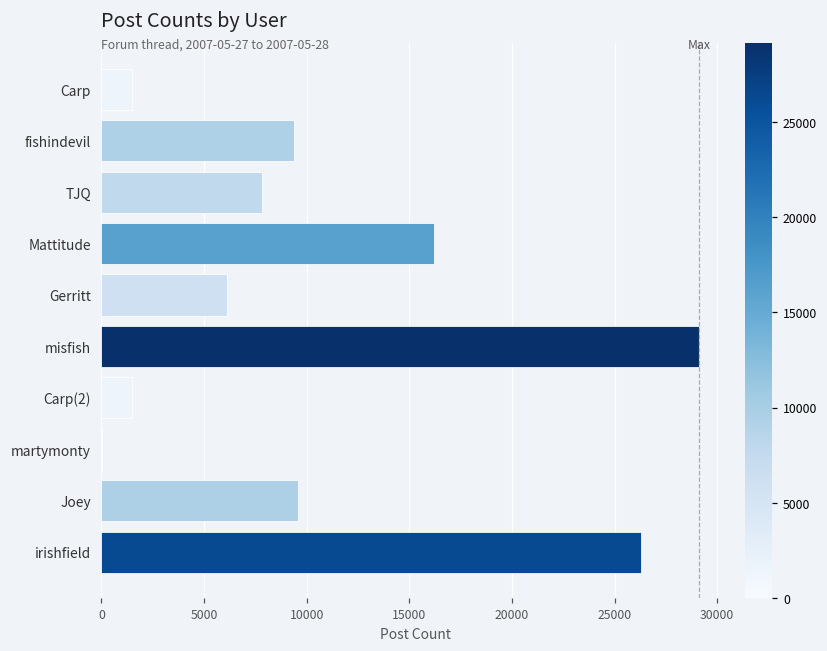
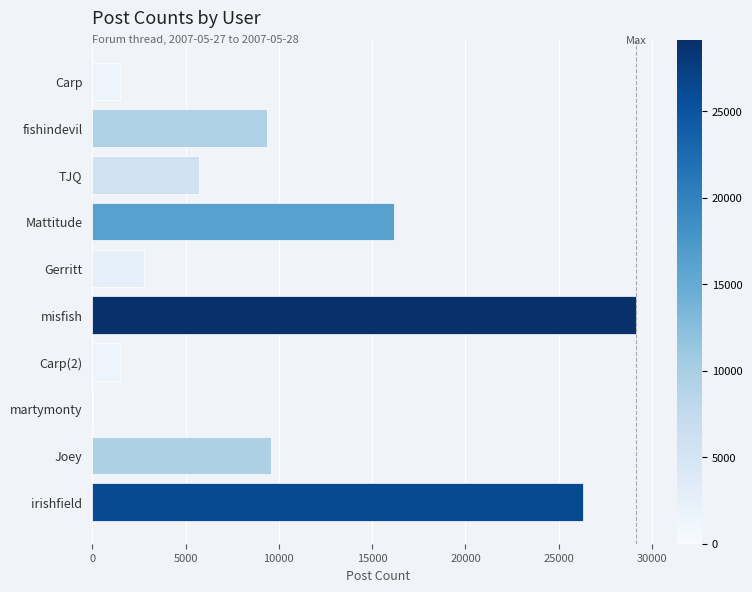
  {
    "Carp": 1500,
    "fishindevil": 9400,
-   "TJQ": 7800,
+   "TJQ": 5700,
    "Mattitude": 16200,
-   "Gerritt": 6100,
+   "Gerritt": 2800,
    "misfish": 29100,
    "Carp(2)": 1500,
    "Joey": 9600,
    "irishfield": 26300
  }
